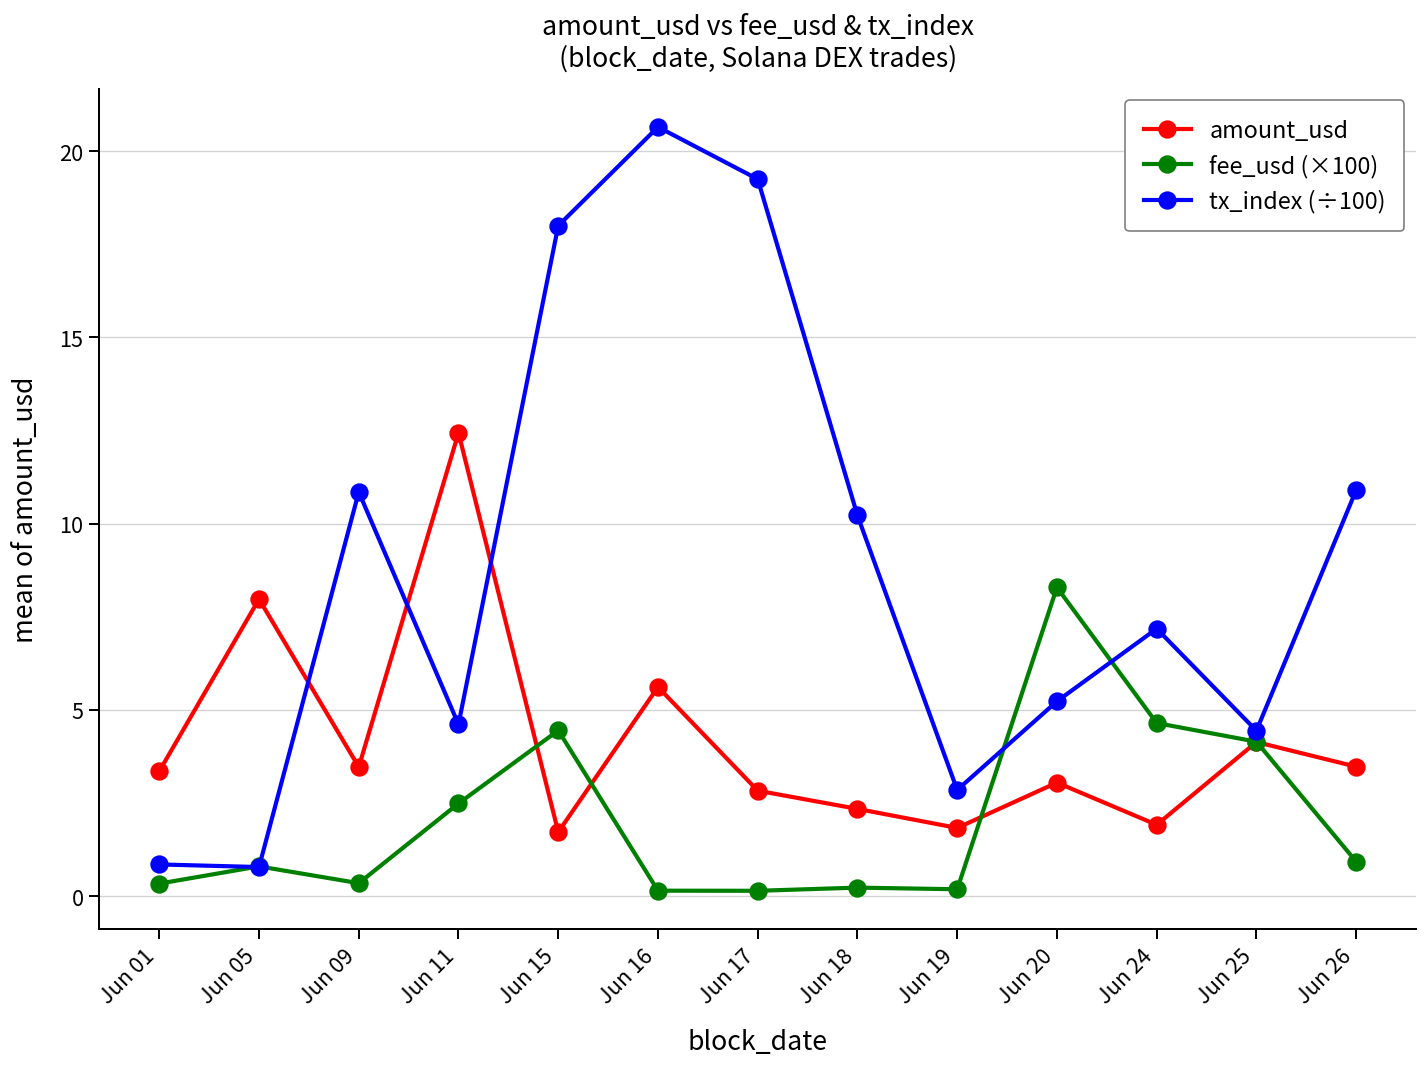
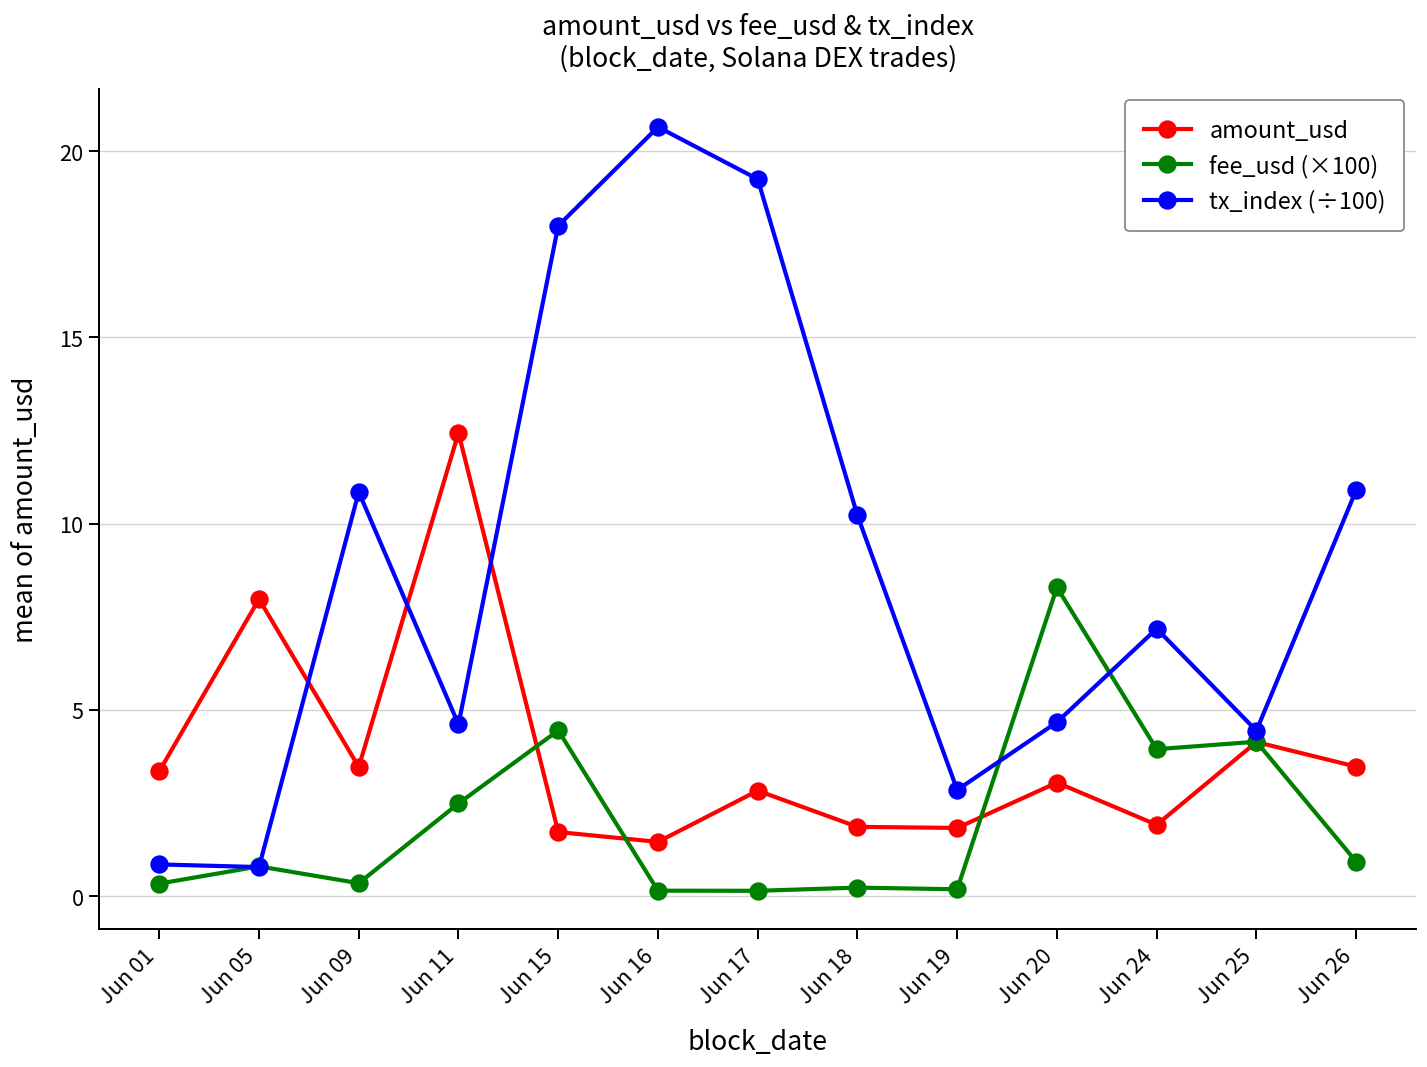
  {
    "amount_usd": {
      "Jun 01": 3.4,
      "Jun 05": 8.0,
      "Jun 09": 3.5,
      "Jun 11": 12.4,
      "Jun 15": 1.7,
-     "Jun 16": 5.6,
+     "Jun 16": 1.5,
      "Jun 17": 2.8,
-     "Jun 18": 2.3,
+     "Jun 18": 1.9,
      "Jun 19": 1.8,
      "Jun 20": 3.0,
      "Jun 24": 1.9,
      "Jun 26": 3.5
    },
    "fee_usd (×100)": {
      "Jun 01": 0.3,
      "Jun 09": 0.3,
      "Jun 11": 2.5,
      "Jun 15": 4.4,
      "Jun 16": 0.1,
      "Jun 17": 0.1,
      "Jun 18": 0.2,
      "Jun 19": 0.2,
      "Jun 20": 8.3,
-     "Jun 24": 4.6,
+     "Jun 24": 3.9,
      "Jun 26": 0.9
    },
    "tx_index (÷100)": {
      "Jun 01": 0.9,
      "Jun 09": 10.9,
      "Jun 11": 4.6,
      "Jun 15": 18.0,
      "Jun 16": 20.7,
      "Jun 17": 19.3,
      "Jun 18": 10.2,
      "Jun 19": 2.9,
-     "Jun 20": 5.2,
+     "Jun 20": 4.7,
      "Jun 24": 7.2,
      "Jun 25": 4.4,
      "Jun 26": 10.9
    }
  }
